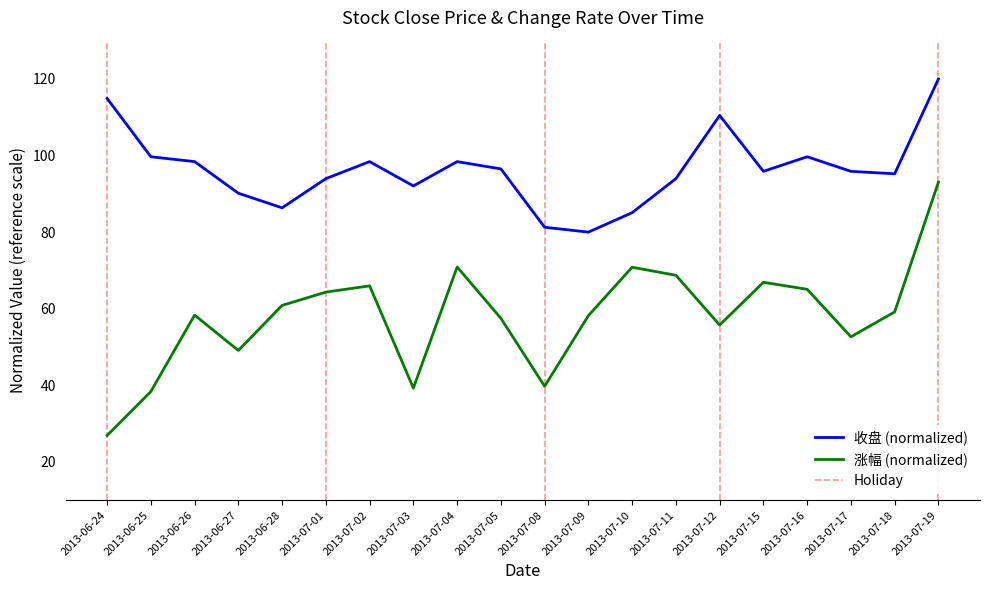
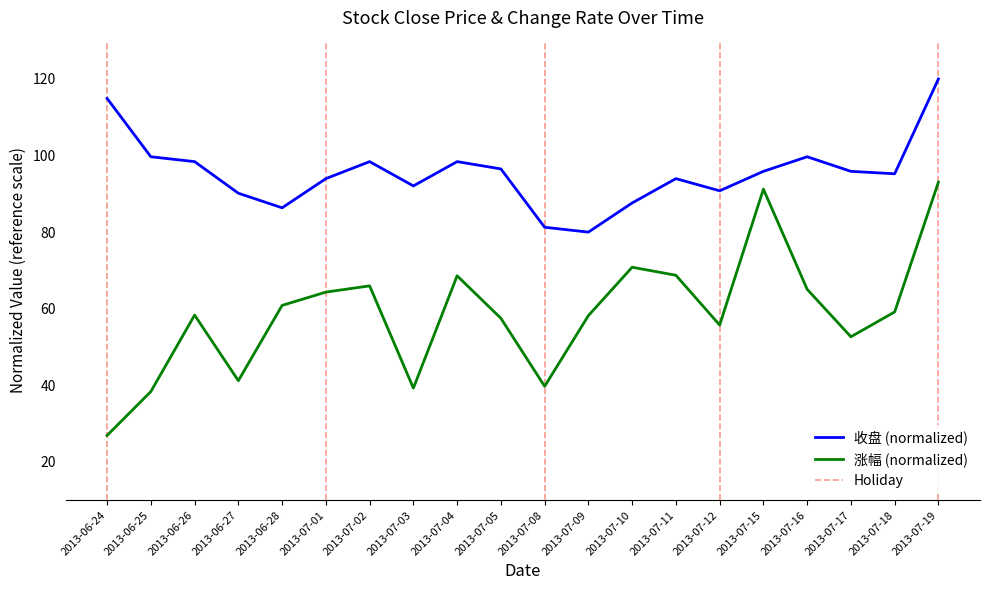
  {
    "收盘 (normalized)": {
      "2013-06-24": 115,
      "2013-06-25": 100,
      "2013-06-26": 98,
      "2013-06-27": 90,
      "2013-06-28": 86,
      "2013-07-01": 94,
      "2013-07-02": 98,
      "2013-07-03": 92,
      "2013-07-04": 98,
      "2013-07-05": 97,
      "2013-07-08": 81,
      "2013-07-09": 80,
-     "2013-07-10": 85,
+     "2013-07-10": 88,
      "2013-07-11": 94,
-     "2013-07-12": 110,
+     "2013-07-12": 91,
      "2013-07-15": 96,
      "2013-07-16": 100,
      "2013-07-17": 96,
      "2013-07-18": 95,
      "2013-07-19": 120
    },
    "涨幅 (normalized)": {
      "2013-06-24": 27,
      "2013-06-25": 38,
      "2013-06-26": 58,
-     "2013-06-27": 49,
+     "2013-06-27": 41,
      "2013-06-28": 61,
      "2013-07-01": 64,
      "2013-07-02": 66,
      "2013-07-03": 39,
-     "2013-07-04": 71,
+     "2013-07-04": 69,
      "2013-07-05": 57,
      "2013-07-08": 40,
      "2013-07-09": 58,
      "2013-07-10": 71,
      "2013-07-11": 69,
      "2013-07-12": 56,
-     "2013-07-15": 67,
+     "2013-07-15": 91,
      "2013-07-16": 65,
      "2013-07-17": 53,
      "2013-07-18": 59,
      "2013-07-19": 93
    }
  }
